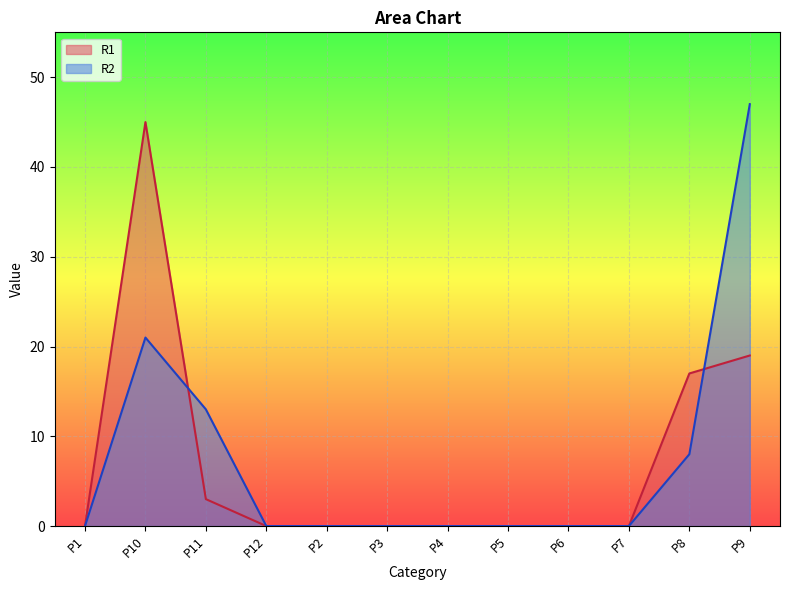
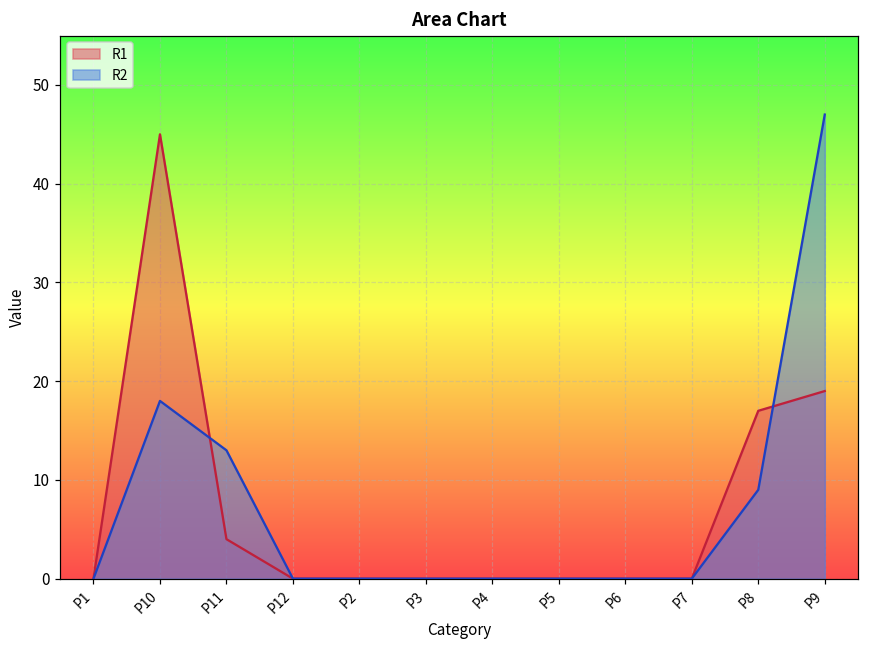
  {
    "R1": {
      "P10": 45,
-     "P11": 3,
+     "P11": 4,
      "P8": 17,
      "P9": 19
    },
    "R2": {
-     "P10": 21,
+     "P10": 18,
      "P11": 13,
-     "P8": 8,
+     "P8": 9,
      "P9": 47
    }
  }
